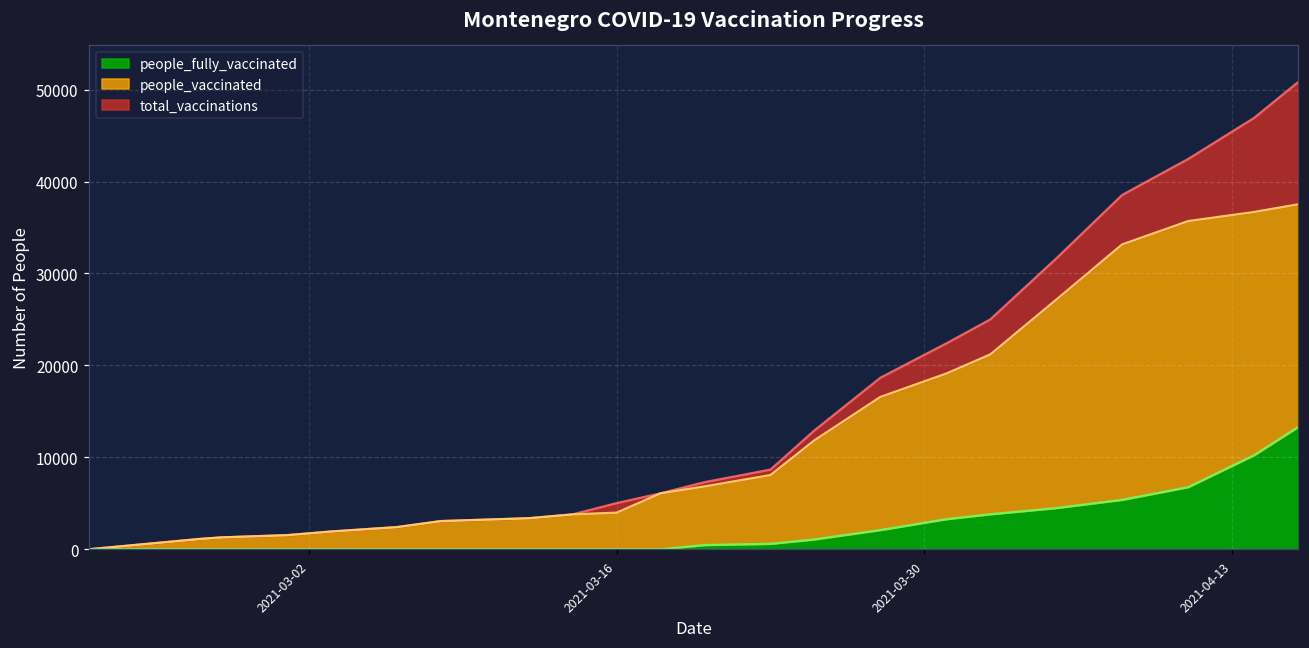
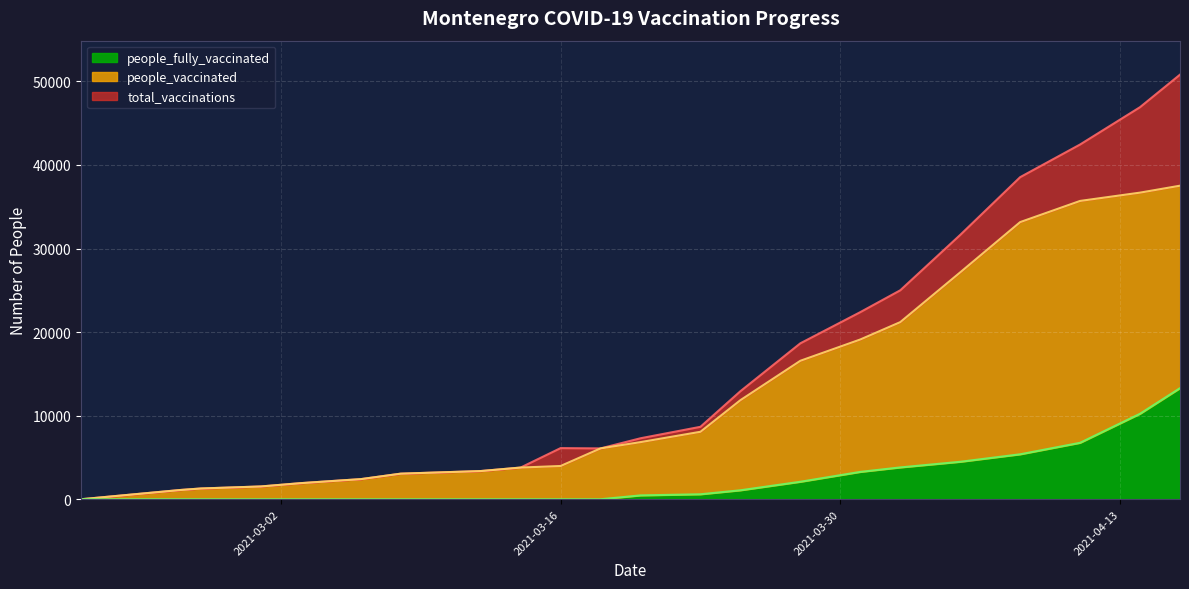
  {
    "total_vaccinations": {
-     "2021-03-16": 5000
+     "2021-03-16": 6000
    },
    "people_vaccinated": {
      "2021-03-16": 4000
    },
    "people_fully_vaccinated": {
      "2021-03-16": 0
    }
  }
